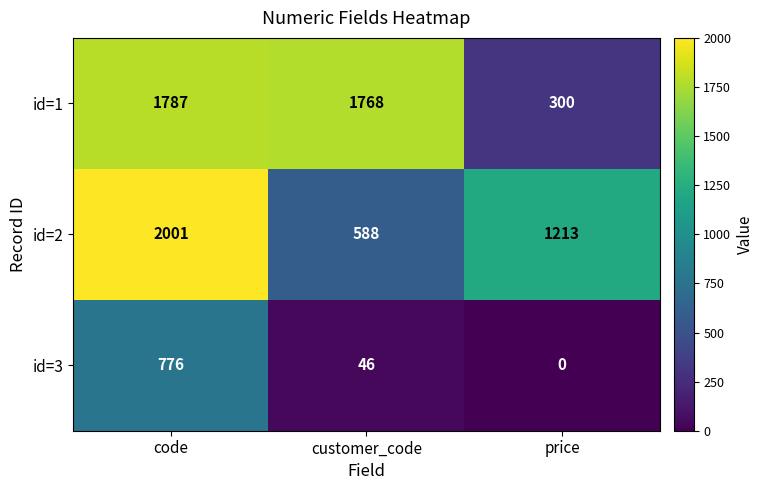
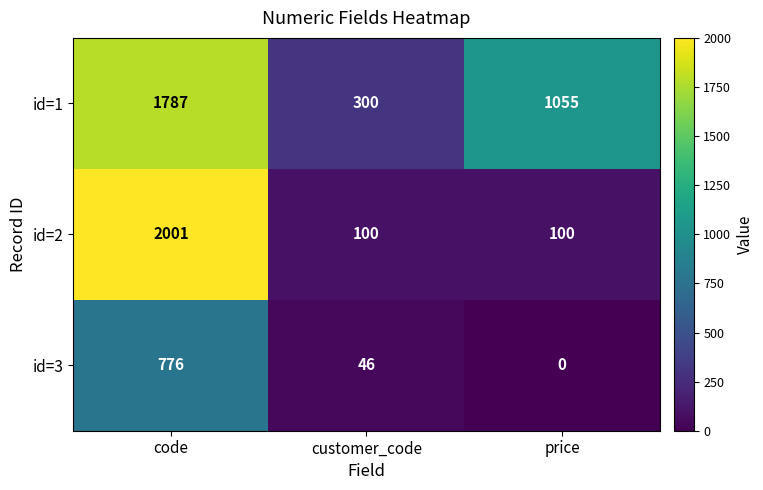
  {
    "id=1": {
      "code": 1787,
-     "customer_code": 1768,
-     "price": 300
+     "customer_code": 300,
+     "price": 1055
    },
    "id=2": {
      "code": 2001,
-     "customer_code": 588,
-     "price": 1213
+     "customer_code": 100,
+     "price": 100
    },
    "id=3": {
      "code": 776,
      "customer_code": 46,
      "price": 0
    }
  }
